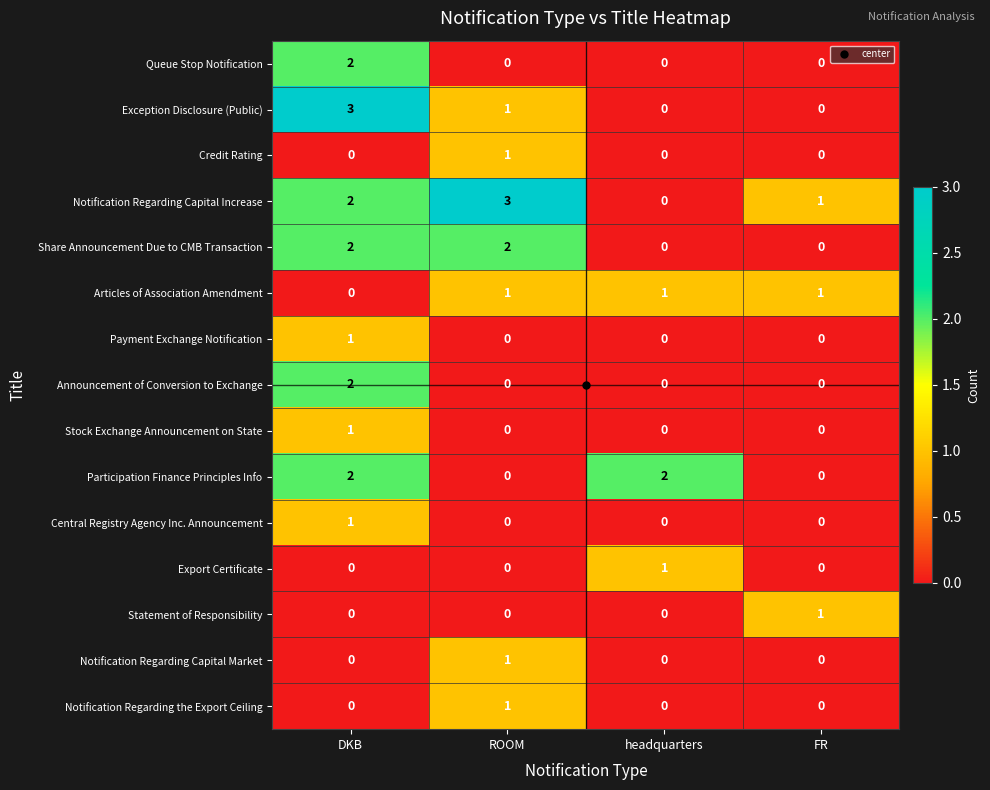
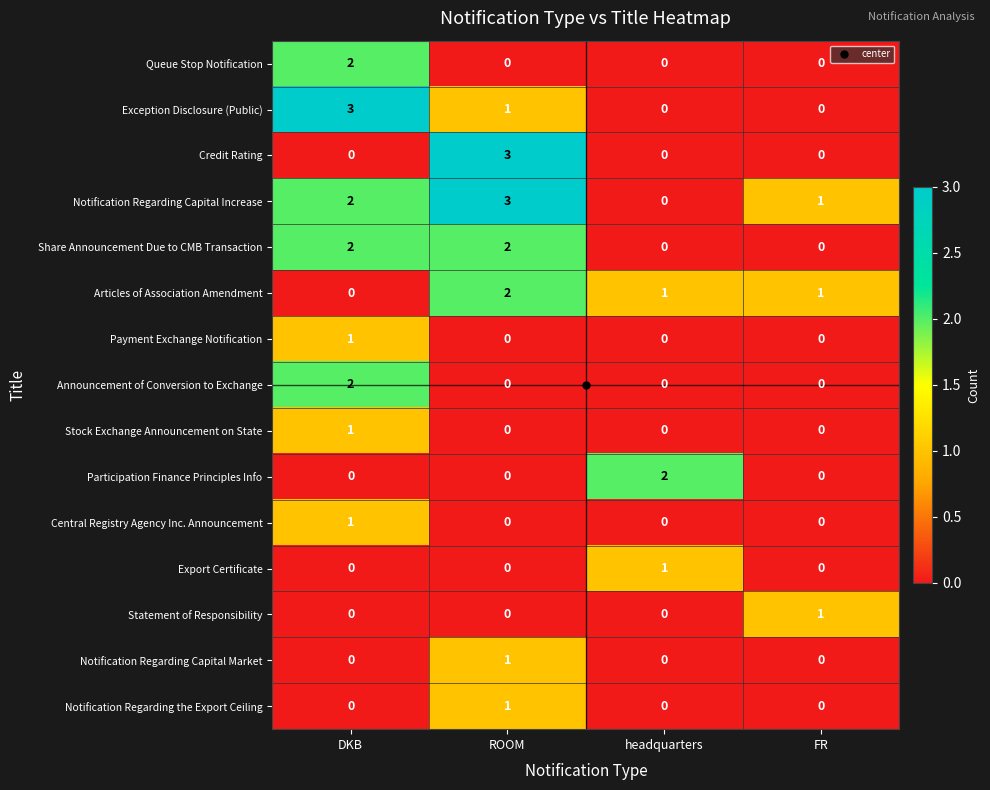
  {
    "Queue Stop Notification": {
      "DKB": 2,
      "ROOM": 0,
      "headquarters": 0,
      "FR": 0
    },
    "Exception Disclosure (Public)": {
      "DKB": 3,
      "ROOM": 1,
      "headquarters": 0,
      "FR": 0
    },
    "Credit Rating": {
      "DKB": 0,
-     "ROOM": 1,
+     "ROOM": 3,
      "headquarters": 0,
      "FR": 0
    },
    "Notification Regarding Capital Increase": {
      "DKB": 2,
      "ROOM": 3,
      "headquarters": 0,
      "FR": 1
    },
    "Share Announcement Due to CMB Transaction": {
      "DKB": 2,
      "ROOM": 2,
      "headquarters": 0,
      "FR": 0
    },
    "Articles of Association Amendment": {
      "DKB": 0,
-     "ROOM": 1,
+     "ROOM": 2,
      "headquarters": 1,
      "FR": 1
    },
    "Payment Exchange Notification": {
      "DKB": 1,
      "ROOM": 0,
      "headquarters": 0,
      "FR": 0
    },
    "Announcement of Conversion to Exchange": {
      "DKB": 2,
      "ROOM": 0,
      "headquarters": 0,
      "FR": 0
    },
    "Stock Exchange Announcement on State": {
      "DKB": 1,
      "ROOM": 0,
      "headquarters": 0,
      "FR": 0
    },
    "Participation Finance Principles Info": {
-     "DKB": 2,
+     "DKB": 0,
      "ROOM": 0,
      "headquarters": 2,
      "FR": 0
    },
    "Central Registry Agency Inc. Announcement": {
      "DKB": 1,
      "ROOM": 0,
      "headquarters": 0,
      "FR": 0
    },
    "Export Certificate": {
      "DKB": 0,
      "ROOM": 0,
      "headquarters": 1,
      "FR": 0
    },
    "Statement of Responsibility": {
      "DKB": 0,
      "ROOM": 0,
      "headquarters": 0,
      "FR": 1
    },
    "Notification Regarding Capital Market": {
      "DKB": 0,
      "ROOM": 1,
      "headquarters": 0,
      "FR": 0
    },
    "Notification Regarding the Export Ceiling": {
      "DKB": 0,
      "ROOM": 1,
      "headquarters": 0,
      "FR": 0
    }
  }
